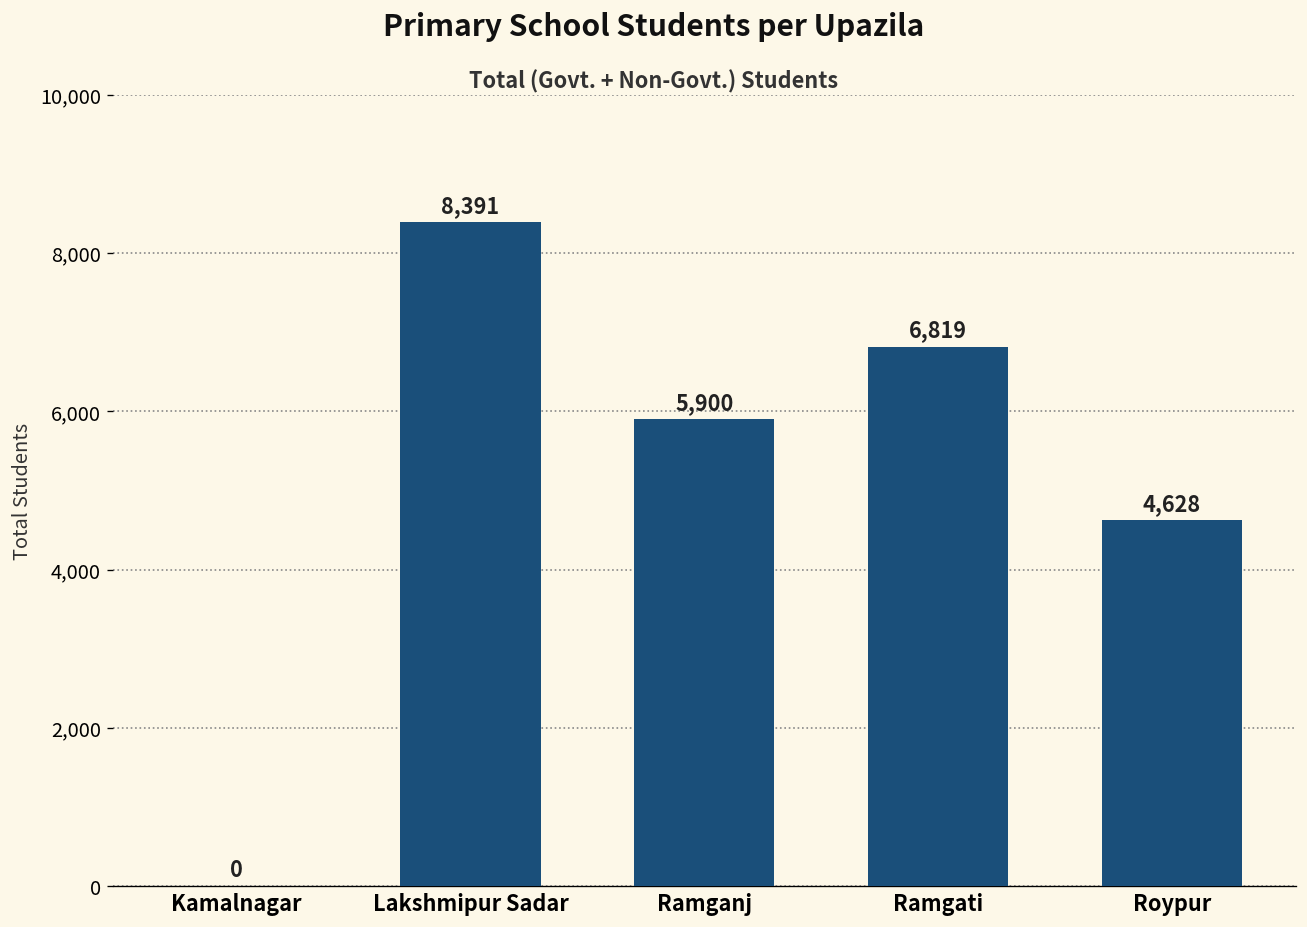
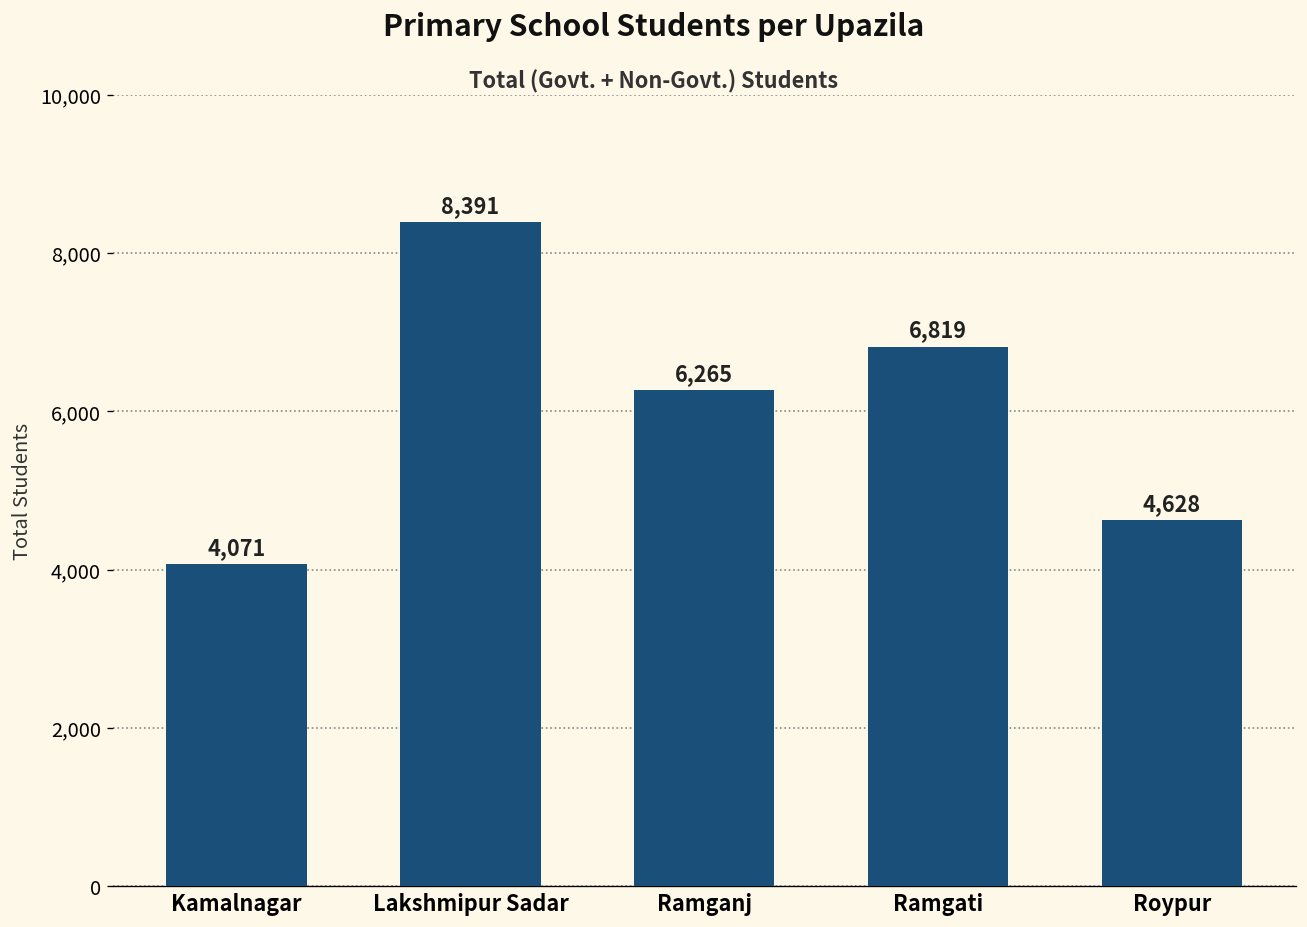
  {
-   "Kamalnagar": "0",
+   "Kamalnagar": "4,071",
    "Lakshmipur Sadar": "8,391",
-   "Ramganj": "5,900",
+   "Ramganj": "6,265",
    "Ramgati": "6,819",
    "Roypur": "4,628"
  }
